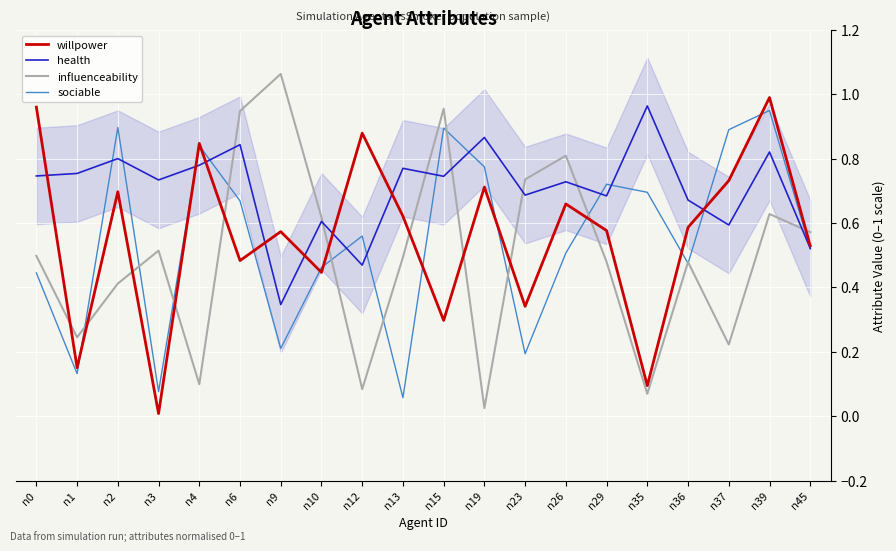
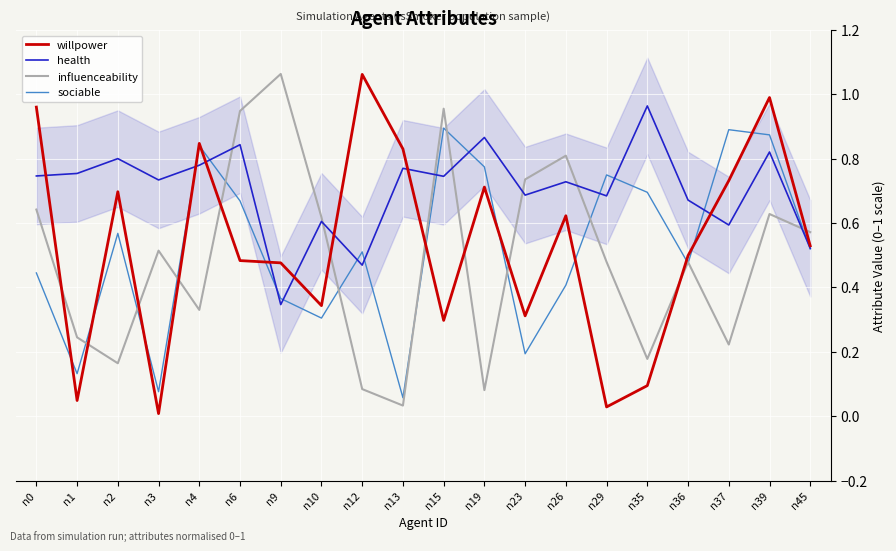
  {
    "willpower": {
      "n0": 0.96,
-     "n1": 0.15,
+     "n1": 0.05,
      "n2": 0.70,
      "n3": 0.01,
      "n6": 0.48,
-     "n9": 0.57,
-     "n10": 0.45,
-     "n12": 0.88,
-     "n13": 0.62,
+     "n9": 0.48,
+     "n10": 0.34,
+     "n12": 1.06,
+     "n13": 0.83,
      "n15": 0.30,
      "n19": 0.71,
-     "n23": 0.34,
-     "n26": 0.66,
-     "n29": 0.58,
+     "n23": 0.31,
+     "n26": 0.62,
+     "n29": 0.03,
      "n35": 0.09,
-     "n36": 0.59,
+     "n36": 0.50,
      "n37": 0.73,
      "n39": 0.99
    },
    "influenceability": {
-     "n0": 0.50,
+     "n0": 0.64,
      "n1": 0.24,
-     "n2": 0.41,
+     "n2": 0.16,
      "n3": 0.51,
-     "n4": 0.10,
+     "n4": 0.33,
      "n6": 0.95,
      "n9": 1.06,
      "n10": 0.62,
      "n12": 0.08,
-     "n13": 0.49,
+     "n13": 0.03,
      "n15": 0.96,
-     "n19": 0.03,
+     "n19": 0.08,
      "n23": 0.74,
      "n26": 0.81,
      "n29": 0.48,
-     "n35": 0.07,
+     "n35": 0.18,
      "n37": 0.22,
      "n39": 0.63,
      "n45": 0.57
    },
    "sociable": {
      "n0": 0.45,
      "n1": 0.13,
-     "n2": 0.90,
+     "n2": 0.57,
      "n3": 0.08,
      "n6": 0.67,
-     "n9": 0.21,
-     "n10": 0.46,
-     "n12": 0.56,
+     "n9": 0.37,
+     "n10": 0.30,
+     "n12": 0.51,
      "n13": 0.06,
      "n19": 0.77,
      "n23": 0.19,
-     "n26": 0.51,
-     "n29": 0.72,
+     "n26": 0.41,
+     "n29": 0.75,
      "n35": 0.70,
      "n37": 0.89,
-     "n39": 0.95
+     "n39": 0.87
    }
  }
